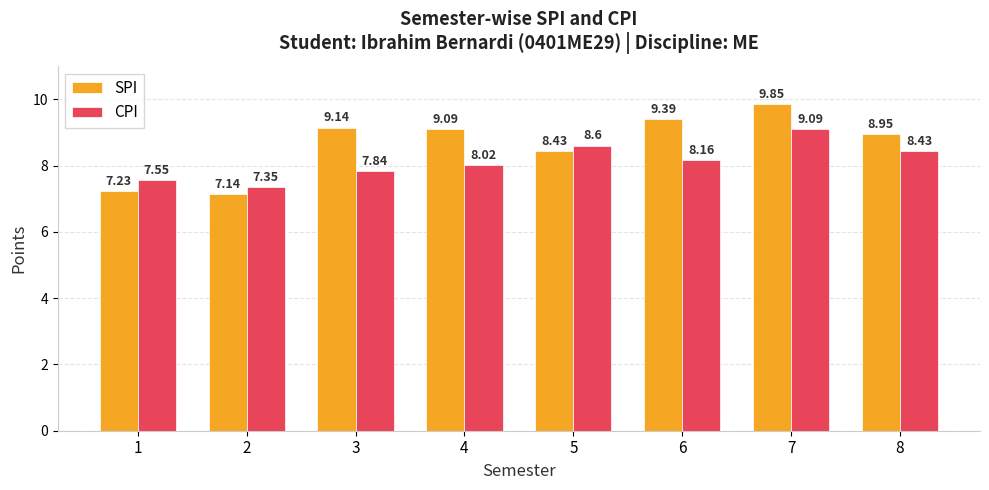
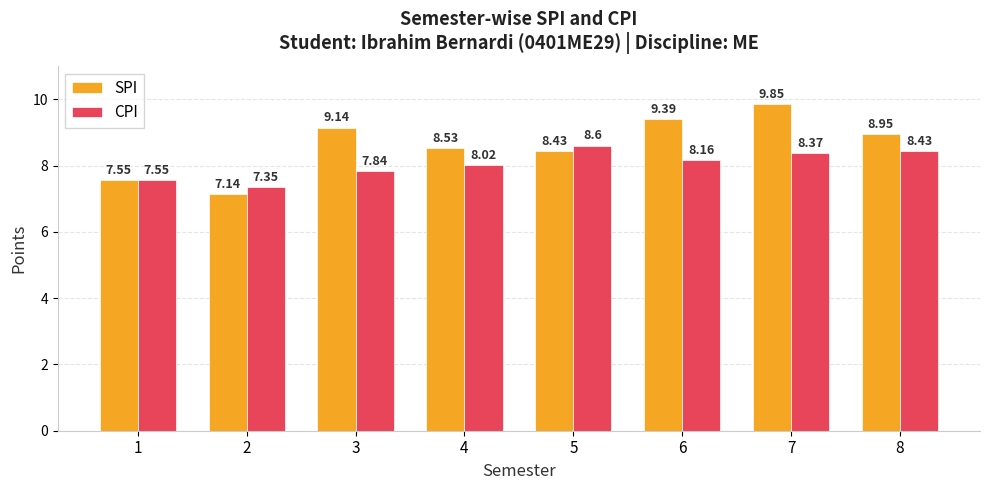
  {
    "SPI": {
-     "1": 7.23,
+     "1": 7.55,
      "2": 7.14,
      "3": 9.14,
-     "4": 9.09,
+     "4": 8.53,
      "5": 8.43,
      "6": 9.39,
      "7": 9.85,
      "8": 8.95
    },
    "CPI": {
      "1": 7.55,
      "2": 7.35,
      "3": 7.84,
      "4": 8.02,
      "5": 8.6,
      "6": 8.16,
-     "7": 9.09,
+     "7": 8.37,
      "8": 8.43
    }
  }
